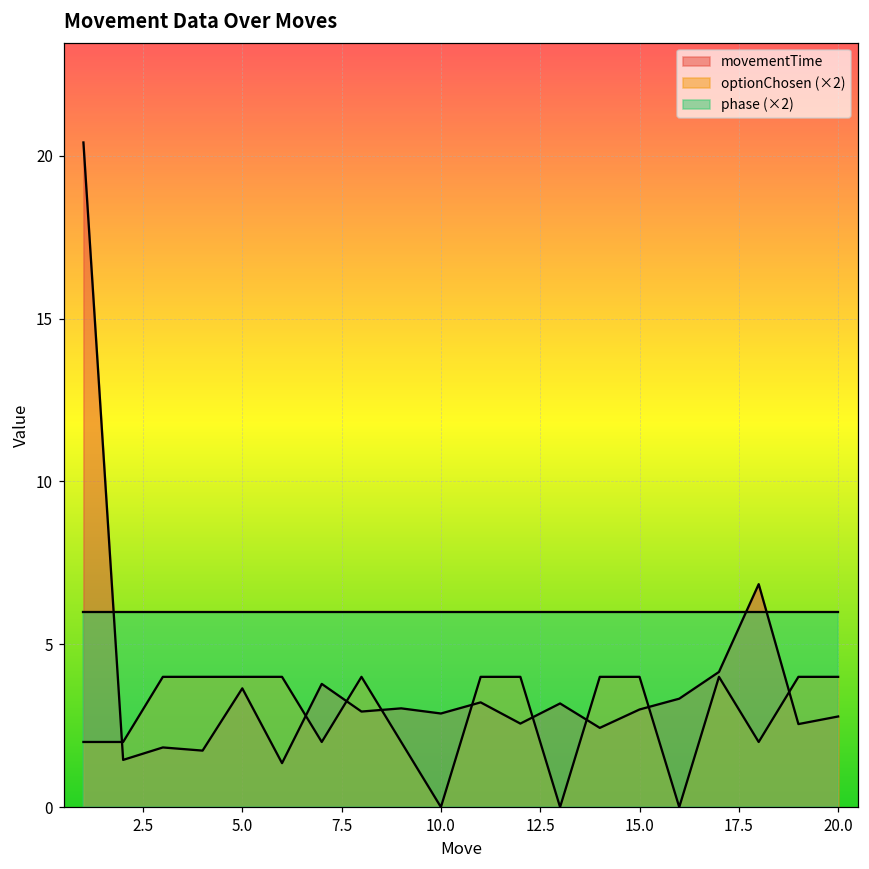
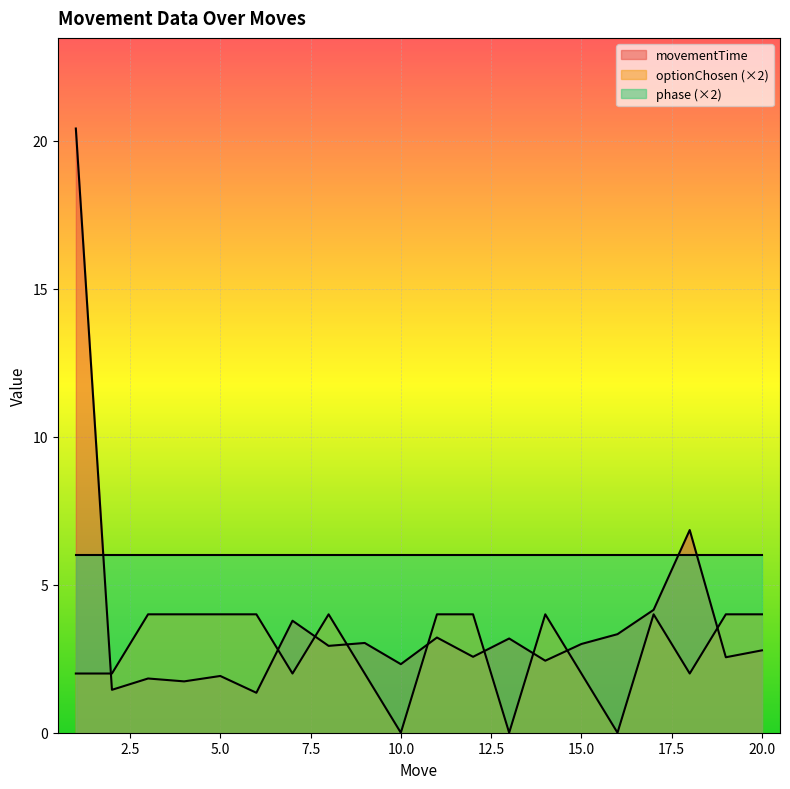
  {
    "movementTime": {
-     "5.0": 3.6,
-     "10.0": 2.9,
+     "5.0": 1.9,
+     "10.0": 2.3,
      "15.0": 3.0,
      "20.0": 2.8
    },
    "optionChosen (×2)": {
      "5.0": 4.0,
      "10.0": 0.0,
-     "15.0": 4.0,
+     "15.0": 2.0,
      "20.0": 4.0
    },
    "phase (×2)": {
      "5.0": 6.0,
      "10.0": 6.0,
      "15.0": 6.0,
      "20.0": 6.0
    }
  }
